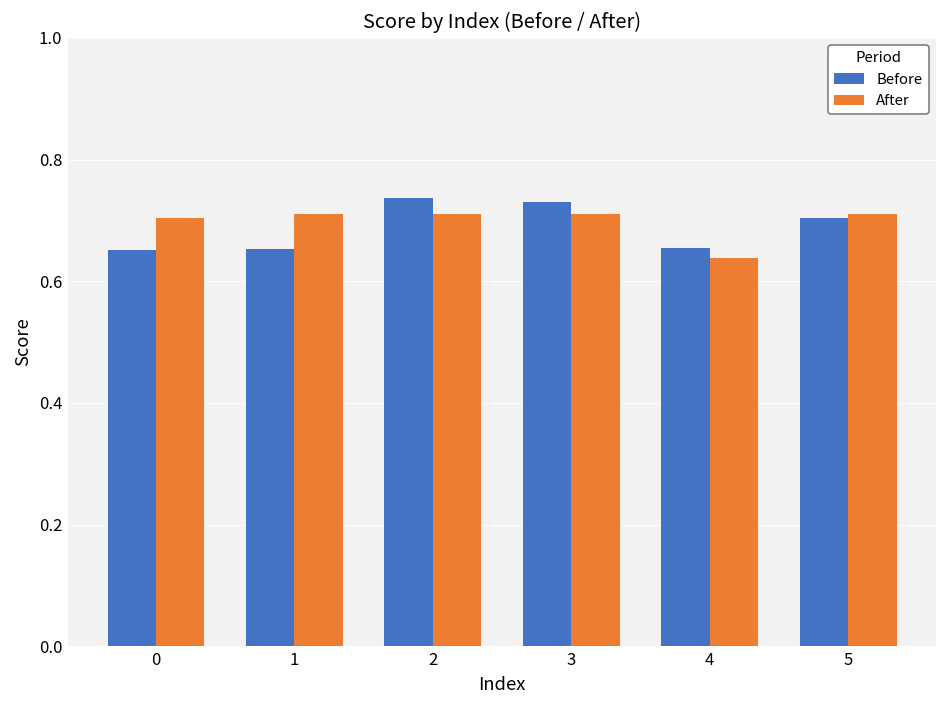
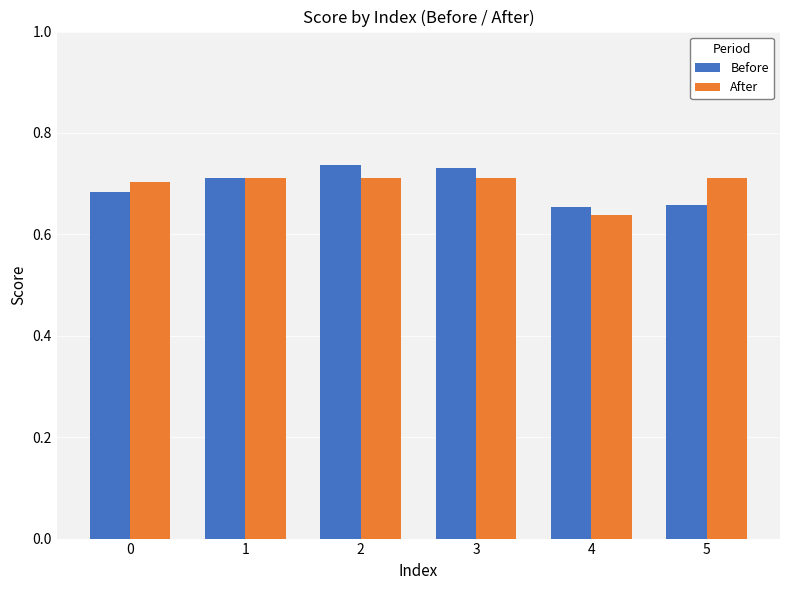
  {
    "Before": {
-     "0": 0.65,
-     "1": 0.65,
+     "0": 0.68,
+     "1": 0.71,
      "2": 0.74,
      "3": 0.73,
      "4": 0.65,
-     "5": 0.70
+     "5": 0.66
    },
    "After": {
      "0": 0.70,
      "1": 0.71,
      "2": 0.71,
      "3": 0.71,
      "4": 0.64,
      "5": 0.71
    }
  }
